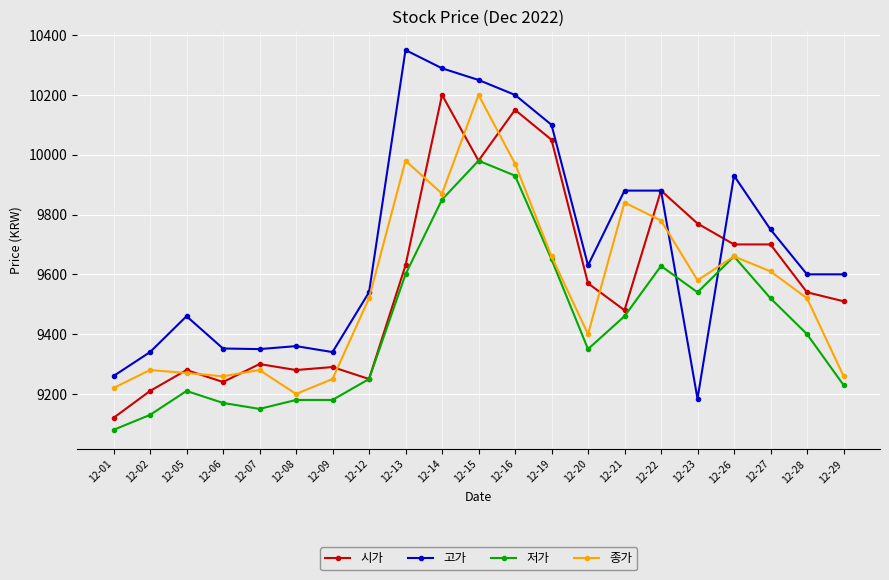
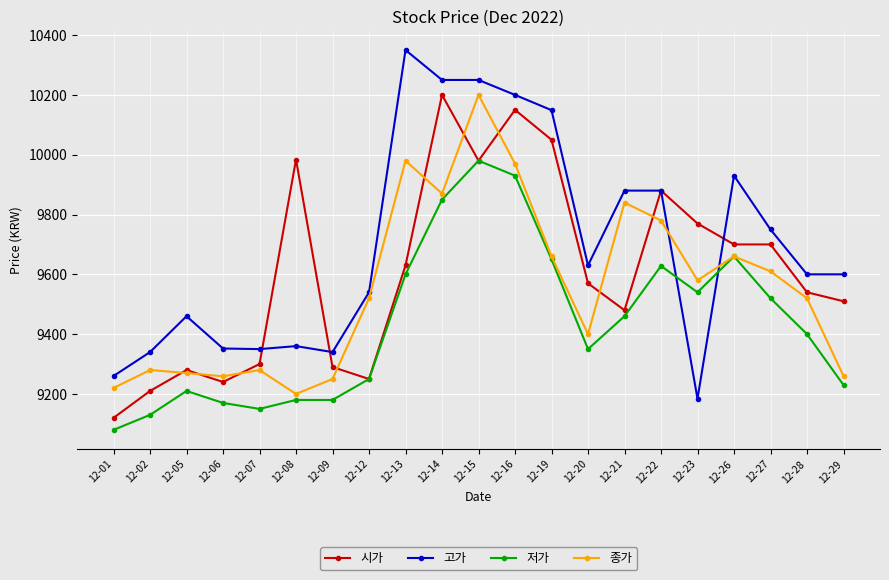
  {
    "시가": {
      "12-01": 9120,
      "12-02": 9210,
      "12-05": 9280,
      "12-06": 9240,
      "12-07": 9300,
-     "12-08": 9280,
+     "12-08": 9980,
      "12-09": 9290,
      "12-13": 9630,
      "12-14": 10200,
      "12-16": 10150,
      "12-19": 10050,
      "12-20": 9570,
      "12-21": 9480,
      "12-23": 9770,
      "12-26": 9700,
      "12-27": 9700,
      "12-28": 9540,
      "12-29": 9510
    },
    "고가": {
      "12-01": 9260,
      "12-02": 9340,
      "12-05": 9460,
      "12-06": 9350,
      "12-07": 9350,
      "12-08": 9360,
      "12-09": 9340,
      "12-12": 9540,
      "12-13": 10350,
-     "12-14": 10290,
+     "12-14": 10250,
      "12-15": 10250,
      "12-16": 10200,
-     "12-19": 10100,
+     "12-19": 10150,
      "12-20": 9630,
      "12-21": 9880,
      "12-23": 9180,
      "12-26": 9930,
      "12-27": 9750,
      "12-28": 9600,
      "12-29": 9600
    },
    "저가": {
      "12-01": 9080,
      "12-02": 9130,
      "12-05": 9210,
      "12-06": 9170,
      "12-07": 9150,
      "12-08": 9180,
      "12-09": 9180,
      "12-13": 9600,
      "12-14": 9850,
      "12-16": 9930,
      "12-19": 9650,
      "12-20": 9350,
      "12-21": 9460,
      "12-22": 9630,
      "12-23": 9540,
      "12-27": 9520,
      "12-28": 9400,
      "12-29": 9230
    },
    "종가": {
      "12-01": 9220,
      "12-02": 9280,
      "12-05": 9270,
      "12-06": 9260,
      "12-07": 9280,
      "12-08": 9200,
      "12-09": 9250,
      "12-12": 9520,
      "12-13": 9980,
      "12-14": 9870,
      "12-15": 10200,
      "12-16": 9970,
      "12-19": 9660,
      "12-20": 9400,
      "12-21": 9840,
      "12-22": 9780,
      "12-23": 9580,
      "12-27": 9610,
      "12-28": 9520,
      "12-29": 9260
    }
  }
